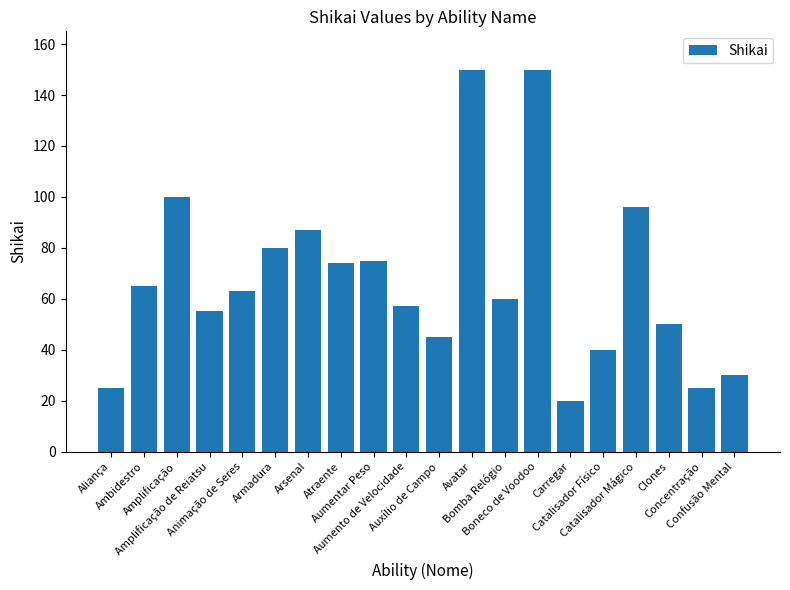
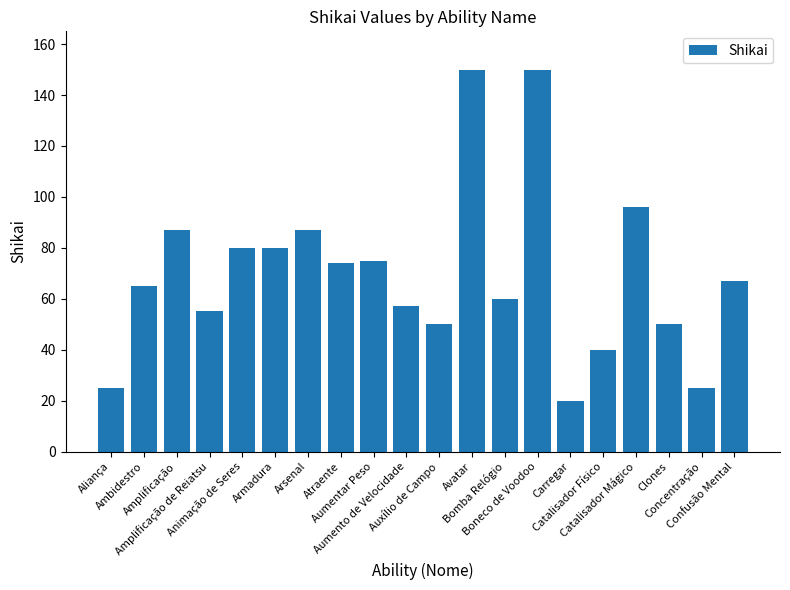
  {
    "Aliança": 25,
    "Ambidestro": 65,
-   "Amplificação": 100,
+   "Amplificação": 87,
    "Amplificação de Reiatsu": 55,
-   "Animação de Seres": 63,
+   "Animação de Seres": 80,
    "Armadura": 80,
    "Arsenal": 87,
    "Atraente": 74,
    "Aumentar Peso": 75,
    "Aumento de Velocidade": 57,
-   "Auxílio de Campo": 45,
+   "Auxílio de Campo": 50,
    "Avatar": 150,
    "Bomba Relógio": 60,
    "Boneco de Voodoo": 150,
    "Carregar": 20,
    "Catalisador Físico": 40,
    "Catalisador Mágico": 96,
    "Clones": 50,
    "Concentração": 25,
-   "Confusão Mental": 30
+   "Confusão Mental": 67
  }
